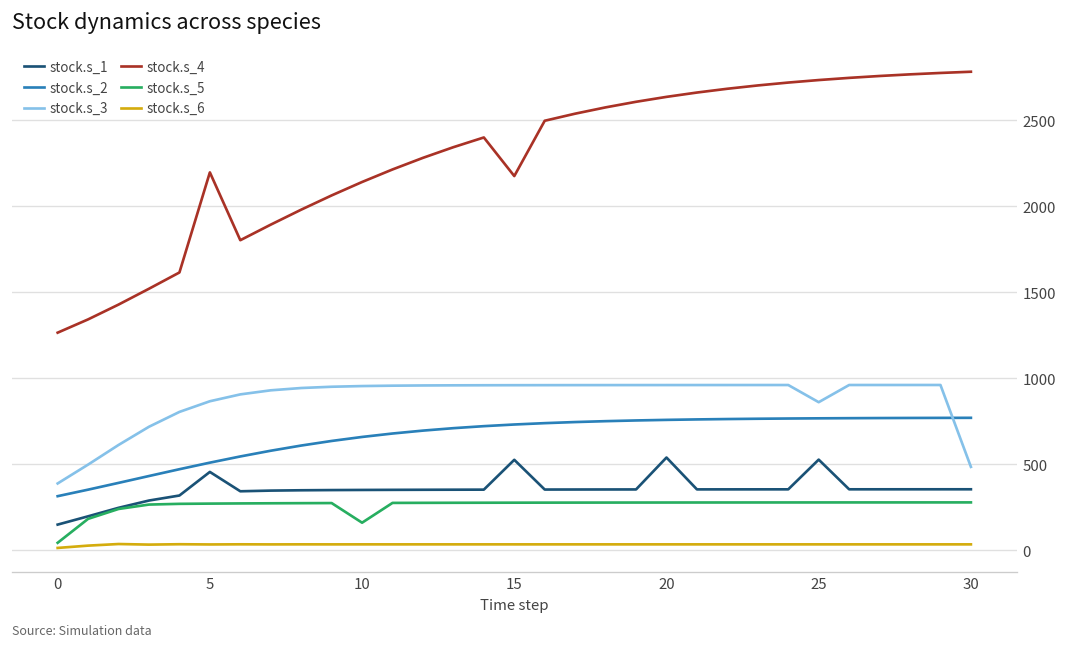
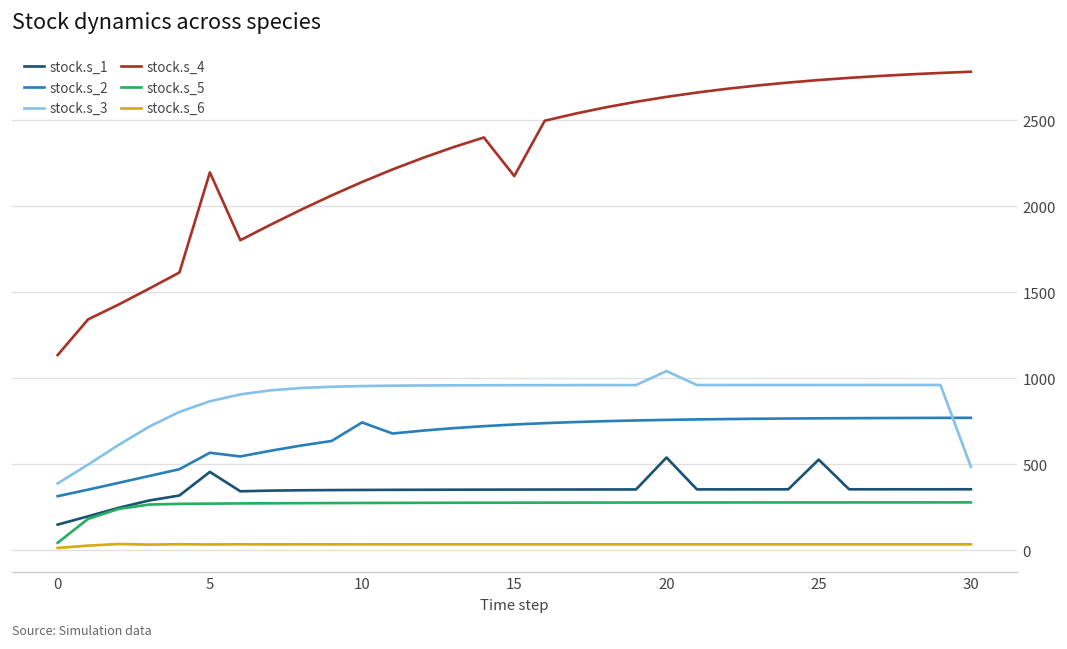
  {
    "stock.s_1": {
      "0": 150,
      "5": 460,
      "10": 350,
-     "15": 530,
+     "15": 350,
      "20": 540,
      "25": 530,
      "30": 350
    },
    "stock.s_2": {
      "0": 310,
-     "5": 510,
-     "10": 660,
+     "5": 570,
+     "10": 740,
      "15": 730,
      "20": 760,
      "25": 770,
      "30": 770
    },
    "stock.s_3": {
      "0": 390,
      "5": 870,
      "10": 950,
      "15": 960,
-     "20": 960,
-     "25": 860,
+     "20": 1040,
+     "25": 960,
      "30": 480
    },
    "stock.s_4": {
-     "0": 1260,
+     "0": 1130,
      "5": 2200,
      "10": 2140,
      "15": 2180,
      "20": 2640,
      "25": 2730,
      "30": 2780
    },
    "stock.s_5": {
      "0": 40,
      "5": 270,
-     "10": 160,
+     "10": 280,
      "15": 280,
      "20": 280,
      "25": 280,
      "30": 280
    },
    "stock.s_6": {
      "0": 10,
      "5": 30,
      "10": 30,
      "15": 30,
      "20": 30,
      "25": 30,
      "30": 30
    }
  }
